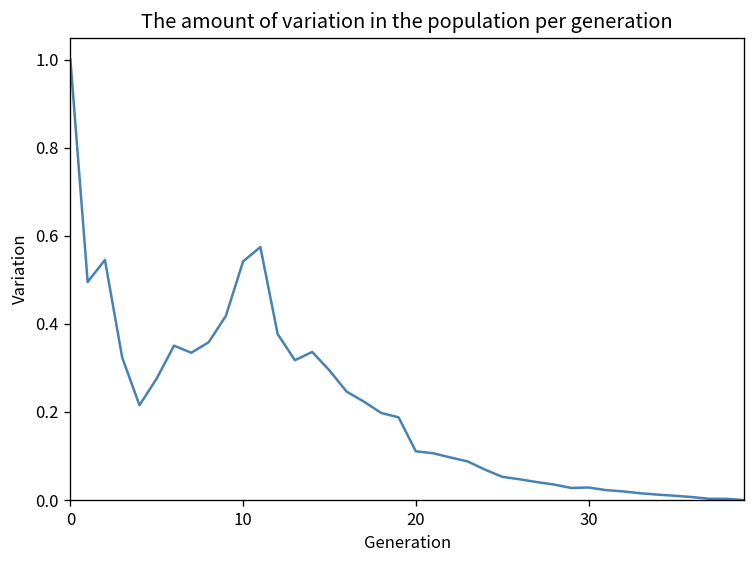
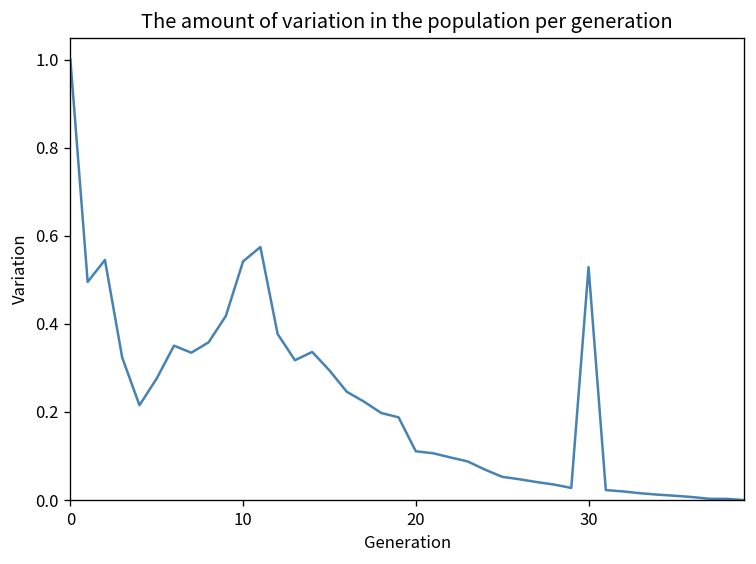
  {
    "0": 1.00,
    "10": 0.54,
    "20": 0.11,
-   "30": 0.03
+   "30": 0.53
  }
